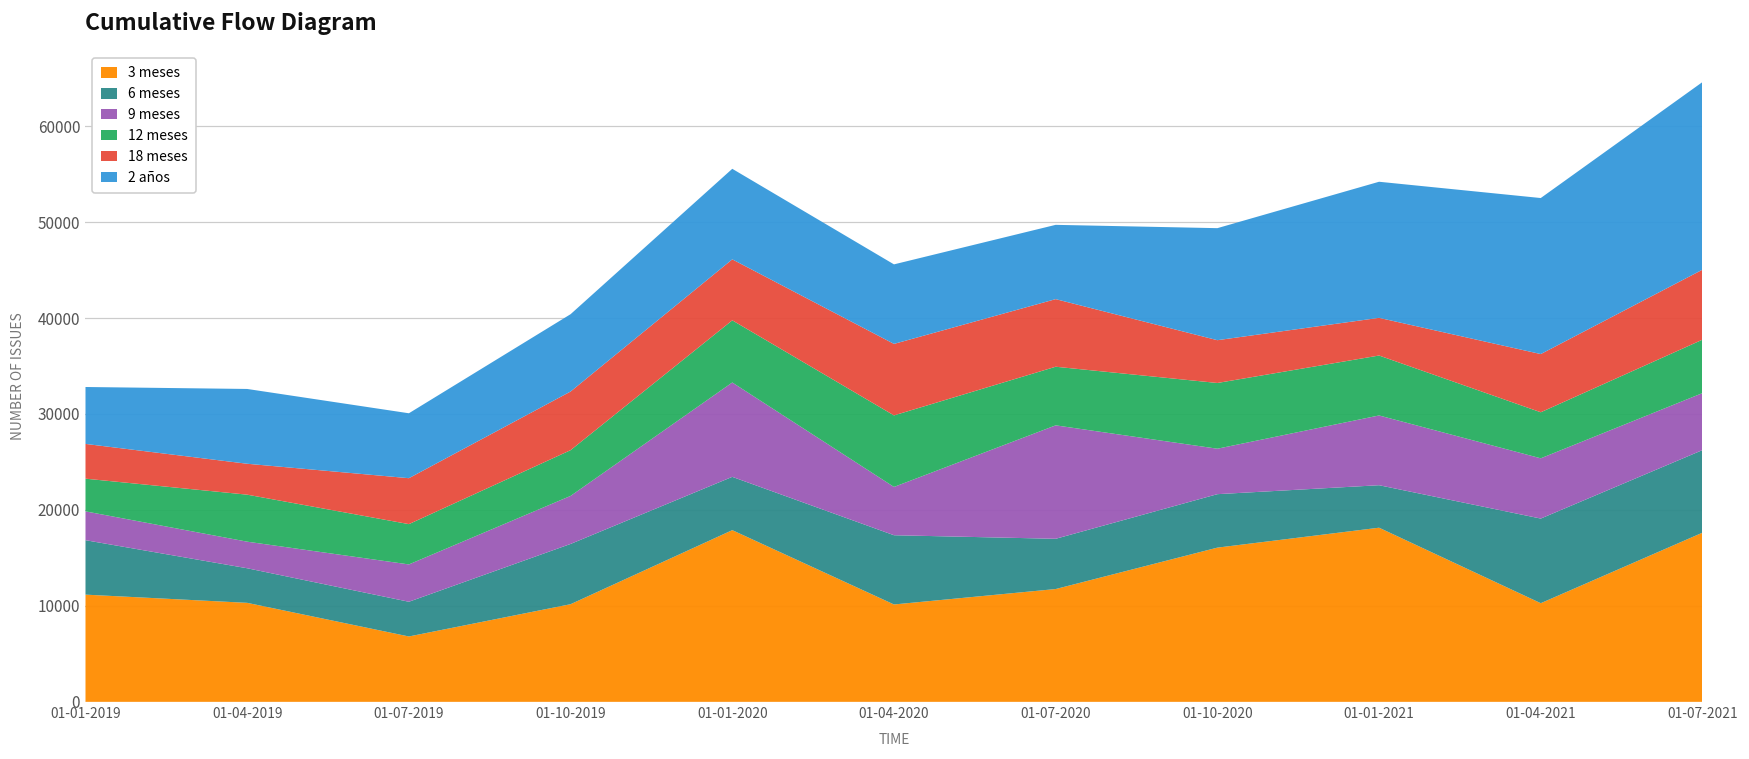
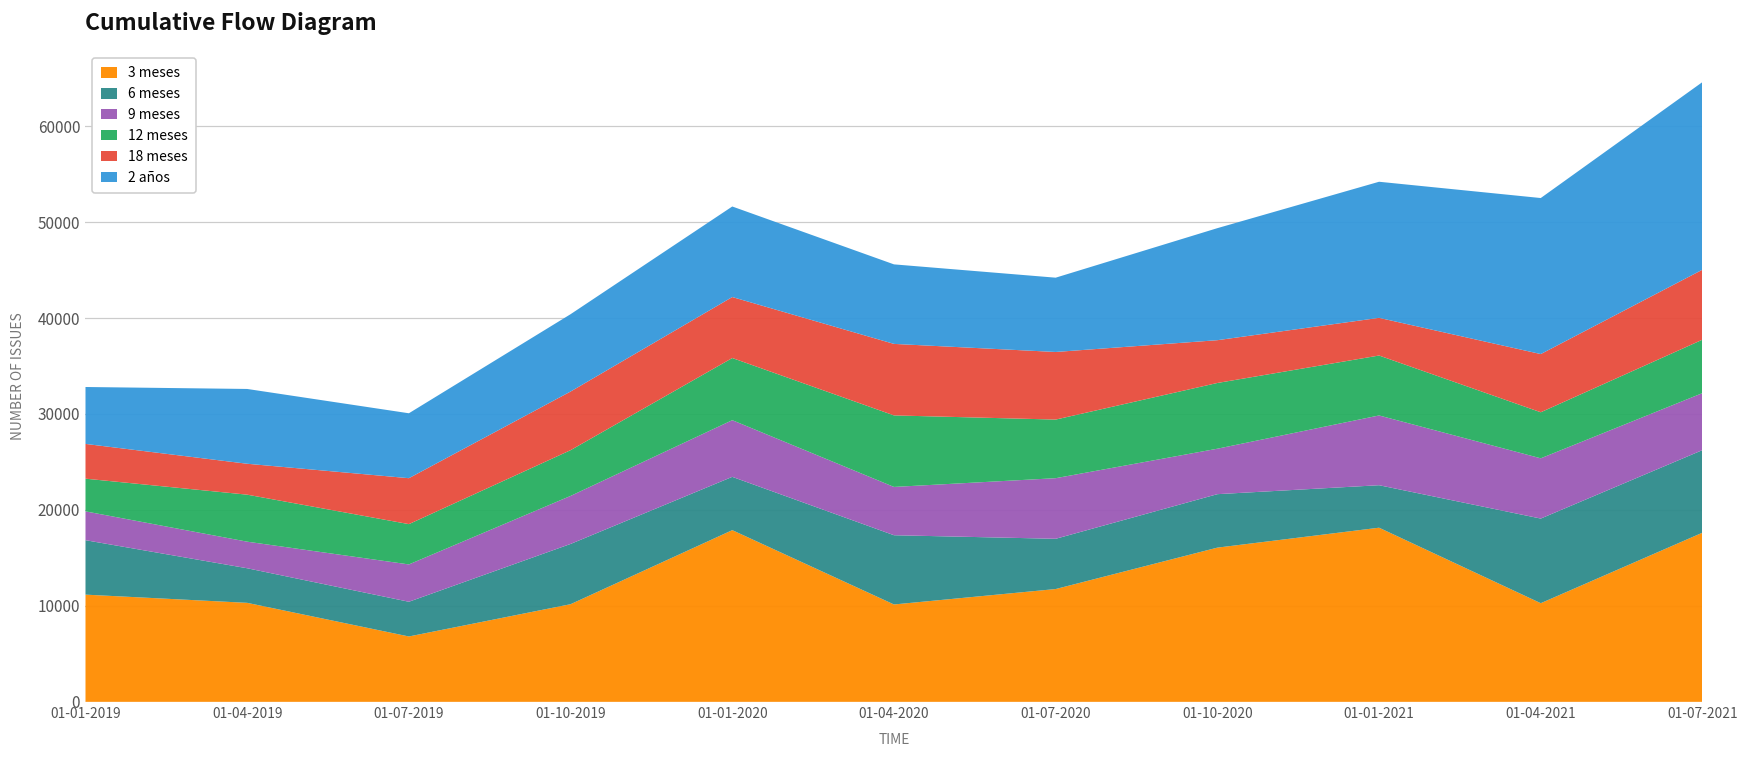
  {
    "3 meses": {
      "01-01-2019": 11000,
      "01-04-2019": 10000,
      "01-07-2019": 7000,
      "01-10-2019": 10000,
      "01-01-2020": 18000,
      "01-04-2020": 10000,
      "01-07-2020": 12000,
      "01-10-2020": 16000,
      "01-01-2021": 18000,
      "01-04-2021": 10000,
      "01-07-2021": 18000
    },
    "9 meses": {
      "01-01-2019": 3000,
      "01-04-2019": 3000,
      "01-07-2019": 4000,
      "01-10-2019": 5000,
-     "01-01-2020": 10000,
+     "01-01-2020": 6000,
      "01-04-2020": 5000,
-     "01-07-2020": 12000,
+     "01-07-2020": 6000,
      "01-10-2020": 5000,
      "01-01-2021": 7000,
      "01-04-2021": 6000,
      "01-07-2021": 6000
    },
    "18 meses": {
      "01-01-2019": 4000,
      "01-04-2019": 3000,
      "01-07-2019": 5000,
      "01-10-2019": 6000,
      "01-01-2020": 6000,
      "01-04-2020": 7000,
      "01-07-2020": 7000,
      "01-10-2020": 4000,
      "01-01-2021": 4000,
      "01-04-2021": 6000,
      "01-07-2021": 7000
    },
    "2 años": {
      "01-01-2019": 6000,
      "01-04-2019": 8000,
      "01-07-2019": 7000,
      "01-10-2019": 8000,
      "01-01-2020": 9000,
      "01-04-2020": 8000,
      "01-07-2020": 8000,
      "01-10-2020": 12000,
      "01-01-2021": 14000,
      "01-04-2021": 16000,
      "01-07-2021": 20000
    }
  }
